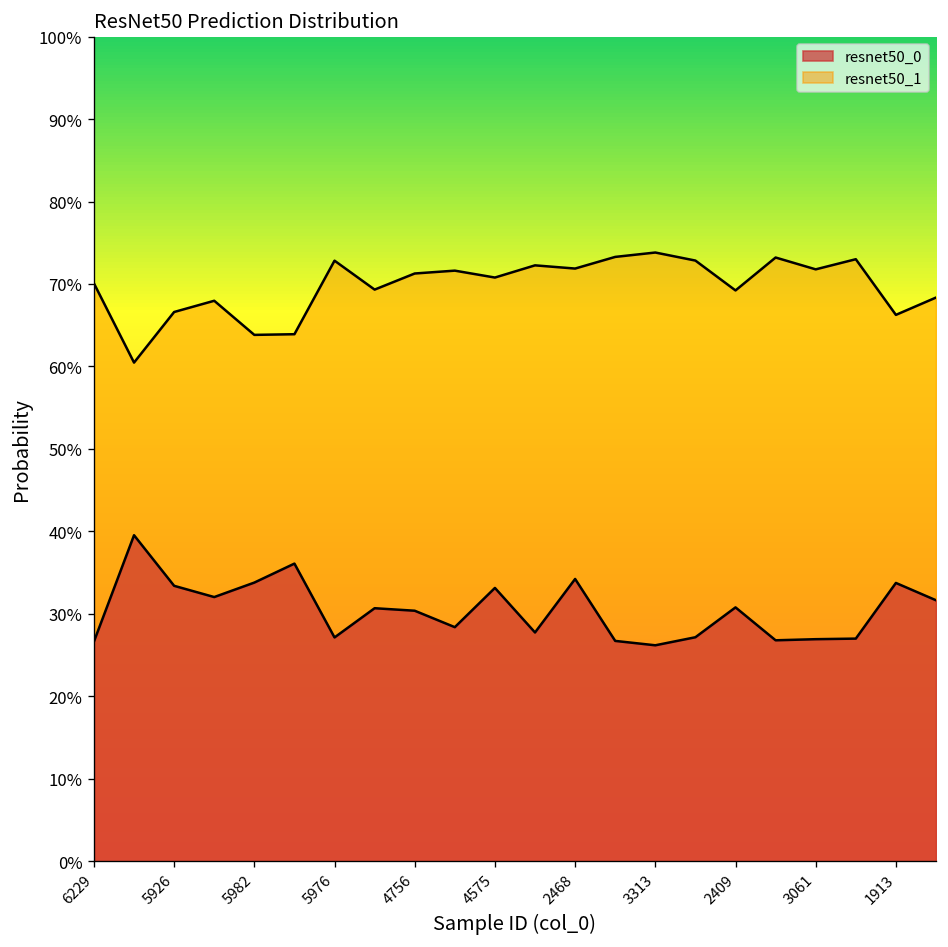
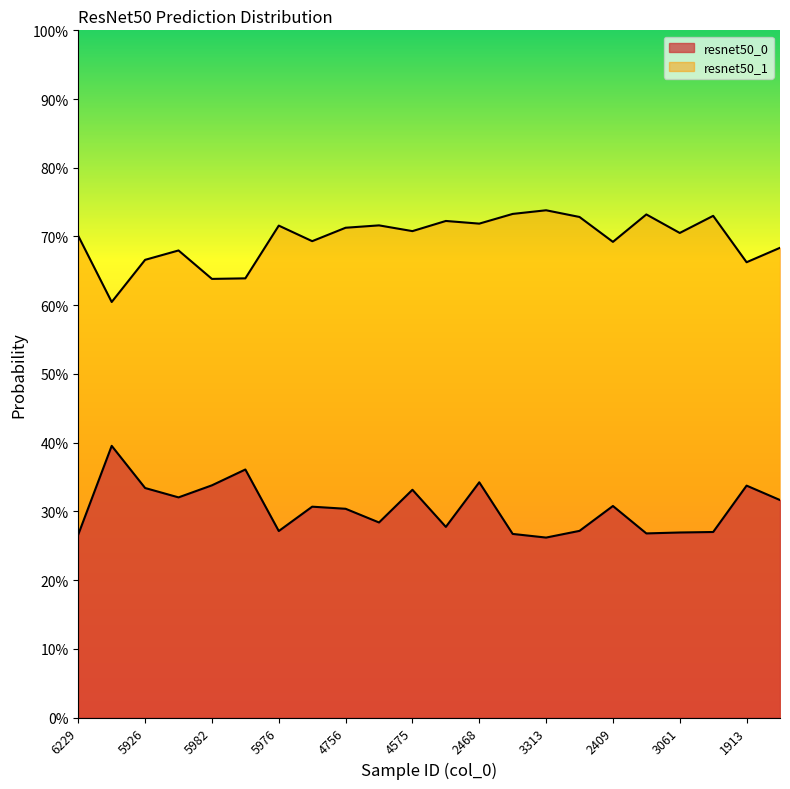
  {
    "resnet50_0": {
      "6229": "27%",
      "5926": "33%",
      "5982": "34%",
      "5976": "27%",
      "4756": "30%",
      "4575": "33%",
      "2468": "34%",
      "3313": "26%",
      "2409": "31%",
      "3061": "27%",
      "1913": "34%"
    },
    "resnet50_1": {
      "6229": "70%",
      "5926": "67%",
      "5982": "64%",
-     "5976": "73%",
+     "5976": "72%",
      "4756": "71%",
      "4575": "71%",
      "2468": "72%",
      "3313": "74%",
      "2409": "69%",
-     "3061": "72%",
+     "3061": "71%",
      "1913": "66%"
    }
  }
